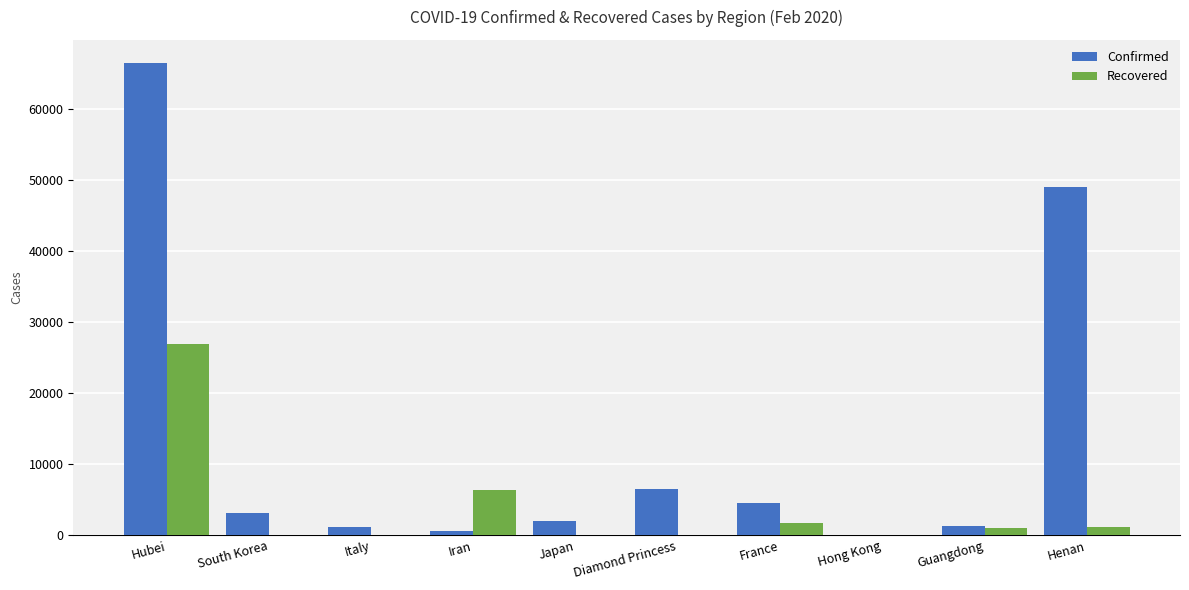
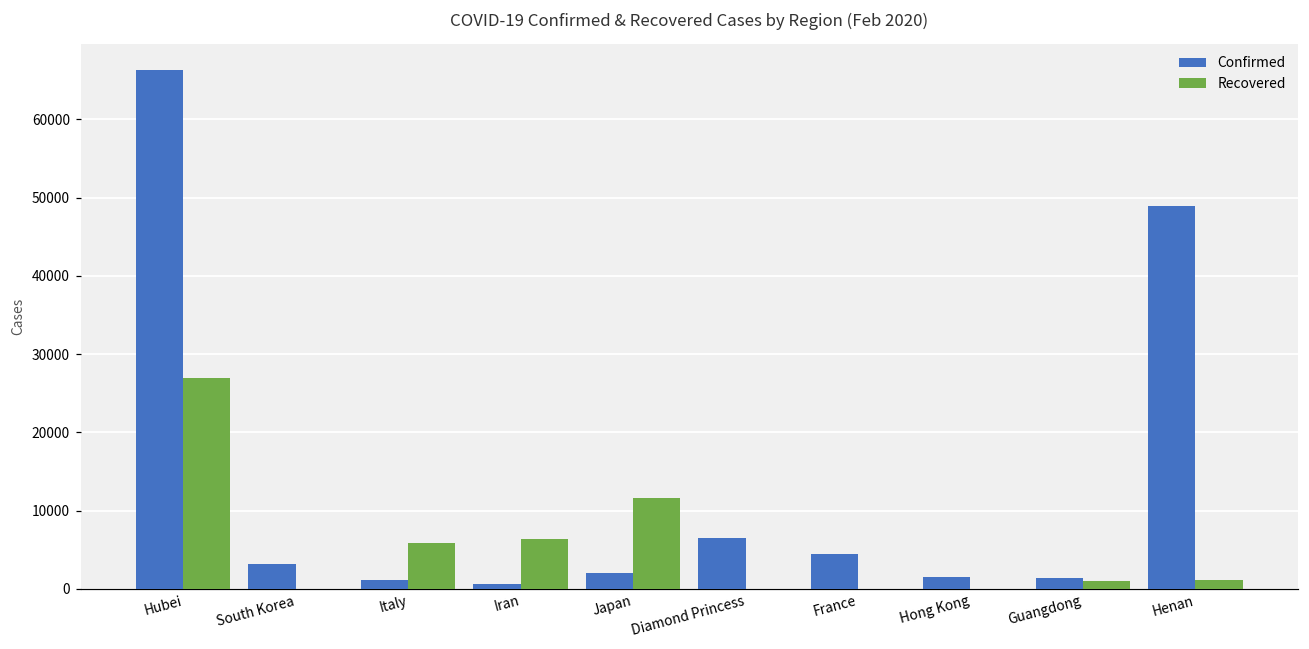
  {
    "Confirmed": {
      "Hubei": 66000,
      "South Korea": 3000,
      "Italy": 1000,
      "Iran": 1000,
      "Japan": 2000,
      "Diamond Princess": 6000,
      "France": 5000,
-     "Hong Kong": 0,
+     "Hong Kong": 2000,
      "Guangdong": 1000,
      "Henan": 49000
    },
    "Recovered": {
      "Hubei": 27000,
-     "Italy": 0,
+     "Italy": 6000,
      "Iran": 6000,
-     "Japan": 0,
-     "France": 2000,
+     "Japan": 12000,
+     "France": 0,
      "Guangdong": 1000,
      "Henan": 1000
    }
  }
